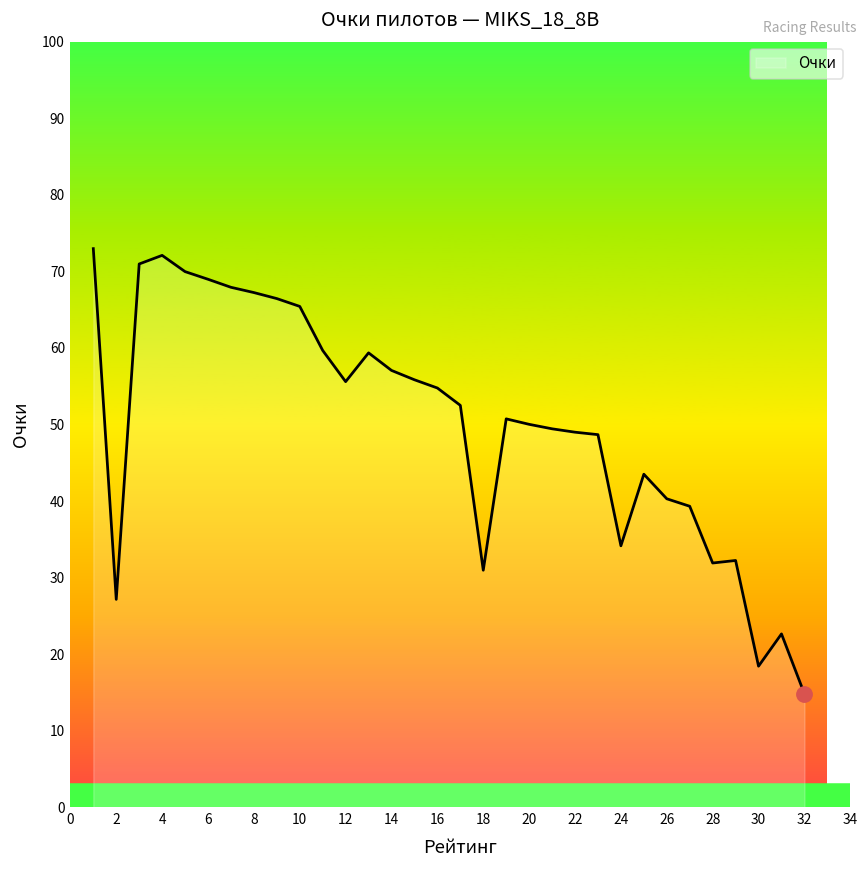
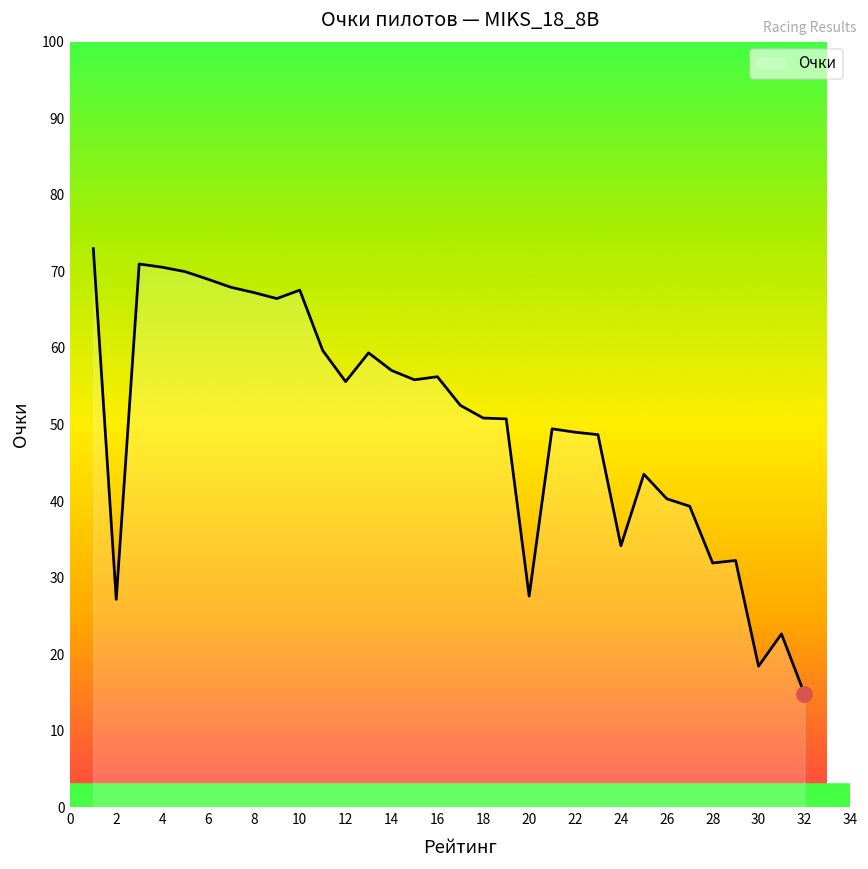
  {
    "Очки": {
      "2": 27,
-     "4": 72,
+     "4": 71,
      "6": 69,
      "8": 67,
-     "10": 65,
+     "10": 68,
      "12": 56,
      "14": 57,
-     "16": 55,
-     "18": 31,
-     "20": 50,
+     "16": 56,
+     "18": 51,
+     "20": 28,
      "22": 49,
      "24": 34,
      "26": 40,
      "28": 32,
      "30": 18
    }
  }
